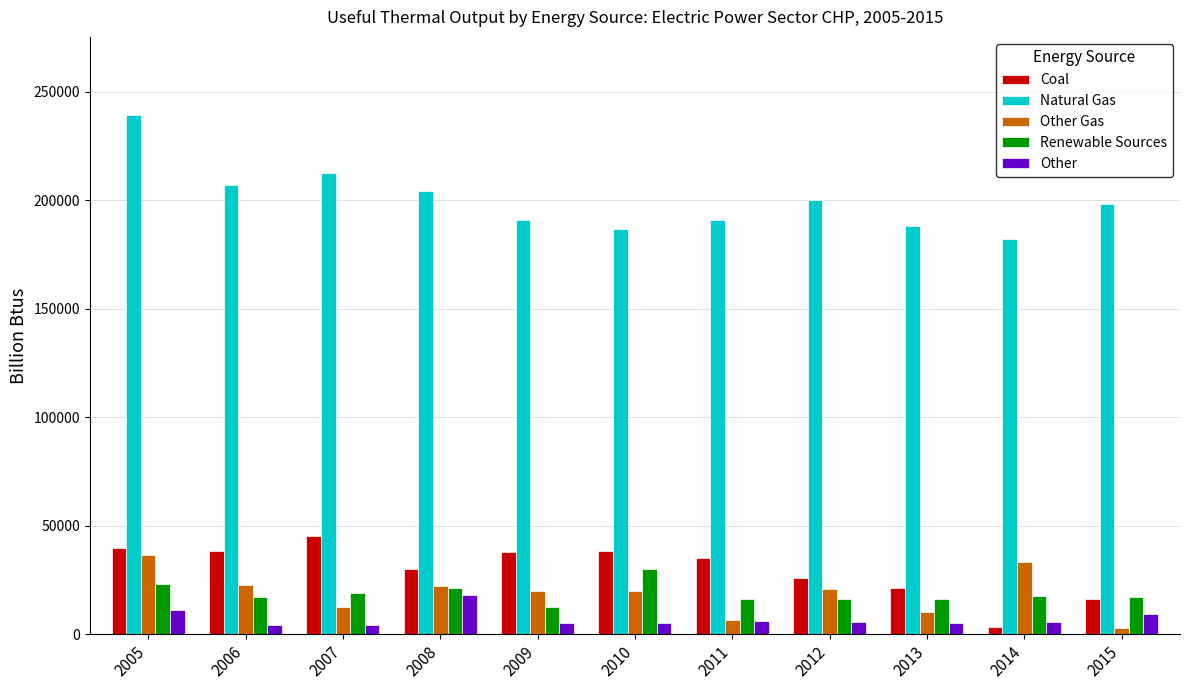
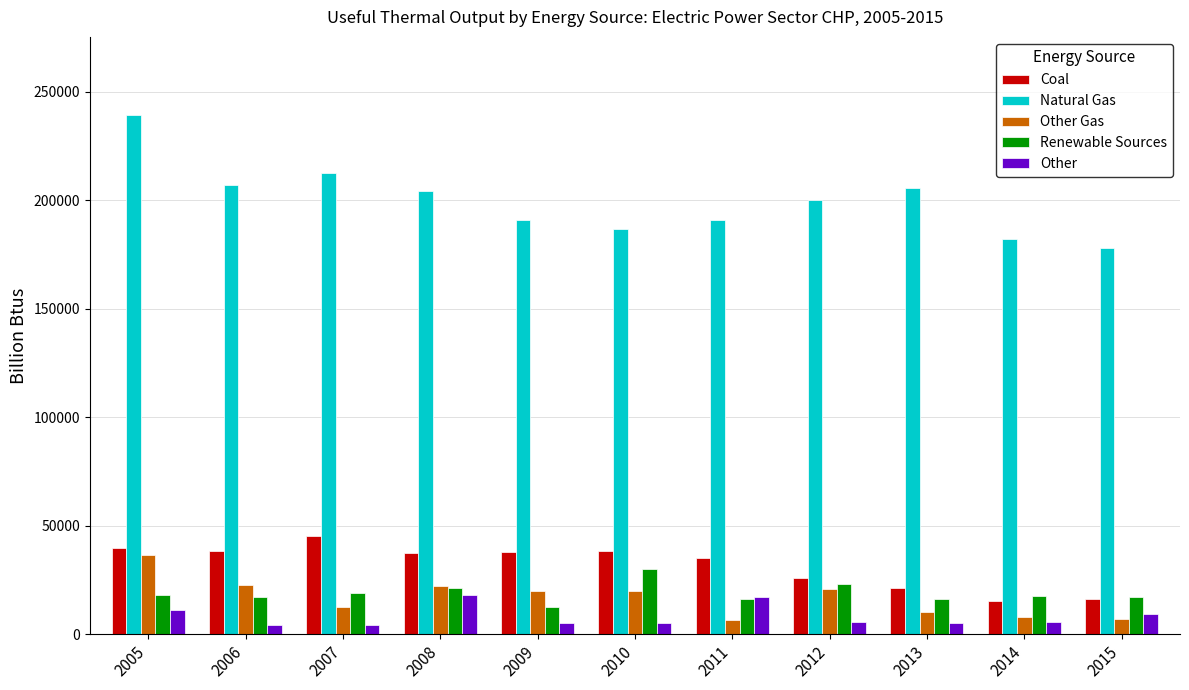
  {
    "Coal": {
      "2005": 40000,
      "2006": 38000,
      "2007": 45000,
-     "2008": 30000,
+     "2008": 37000,
      "2009": 38000,
      "2010": 38000,
      "2011": 35000,
      "2012": 26000,
      "2013": 21000,
-     "2014": 3000,
+     "2014": 16000,
      "2015": 16000
    },
    "Natural Gas": {
      "2005": 239000,
      "2006": 207000,
      "2007": 213000,
      "2008": 204000,
      "2009": 191000,
      "2010": 187000,
      "2011": 191000,
      "2012": 200000,
-     "2013": 188000,
+     "2013": 206000,
      "2014": 182000,
-     "2015": 198000
+     "2015": 178000
    },
    "Other Gas": {
      "2005": 37000,
      "2006": 23000,
      "2007": 12000,
      "2008": 22000,
      "2009": 20000,
      "2010": 20000,
      "2011": 7000,
      "2012": 21000,
      "2013": 10000,
-     "2014": 33000,
-     "2015": 3000
+     "2014": 8000,
+     "2015": 7000
    },
    "Renewable Sources": {
-     "2005": 23000,
+     "2005": 18000,
      "2006": 17000,
      "2007": 19000,
      "2008": 21000,
      "2009": 12000,
      "2010": 30000,
      "2011": 16000,
-     "2012": 16000,
+     "2012": 23000,
      "2013": 16000,
      "2014": 18000,
      "2015": 17000
    },
    "Other": {
      "2005": 11000,
      "2006": 4000,
      "2007": 4000,
      "2008": 18000,
      "2009": 5000,
      "2010": 5000,
-     "2011": 6000,
+     "2011": 17000,
      "2012": 6000,
      "2013": 5000,
      "2014": 6000,
      "2015": 10000
    }
  }
